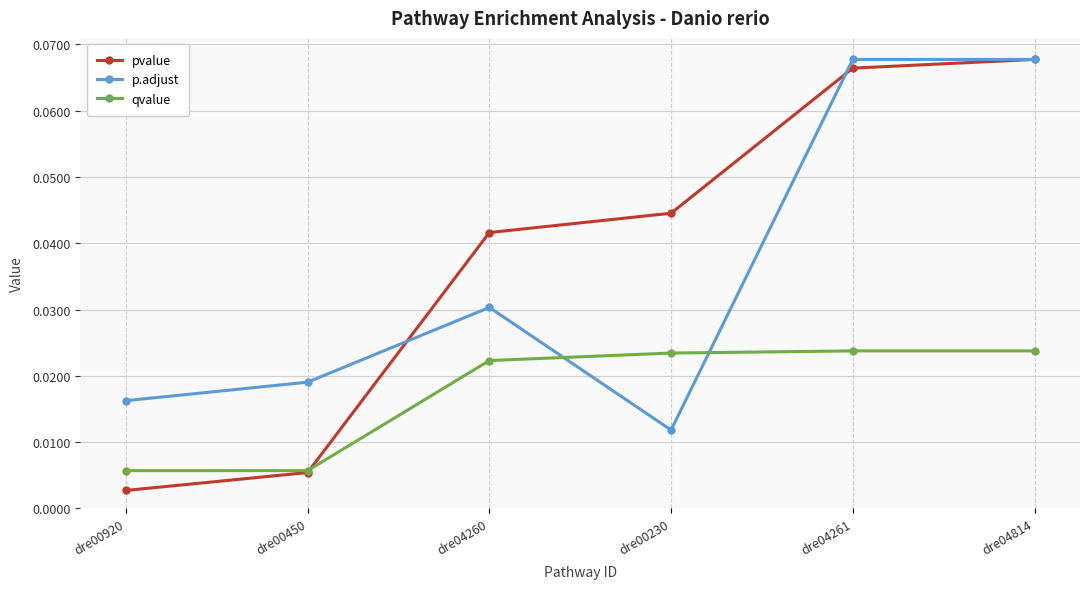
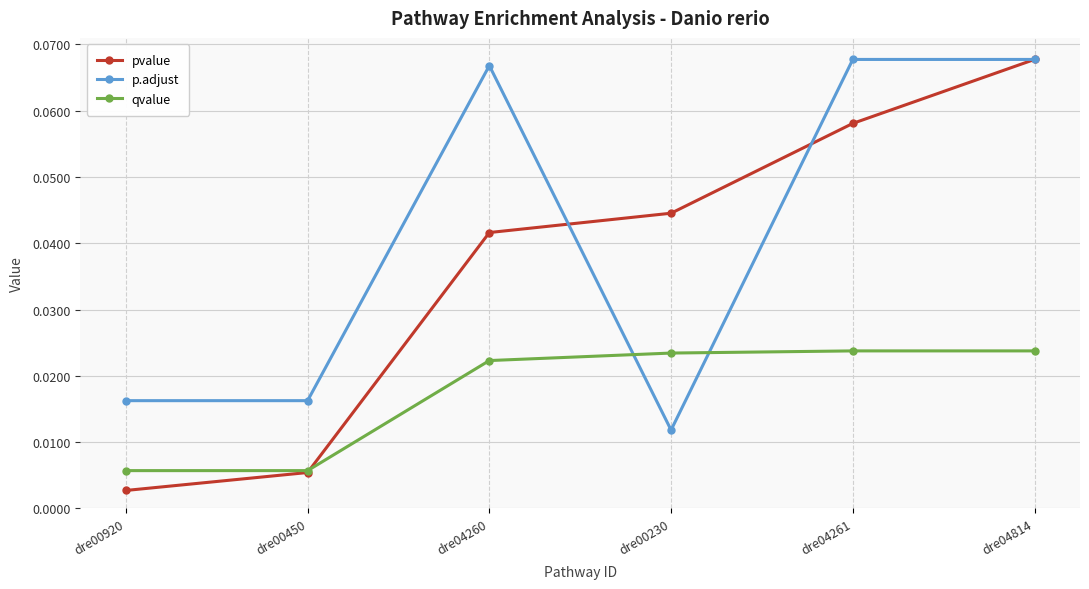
  {
    "pvalue": {
      "dre00920": 0.003,
      "dre04260": 0.042,
      "dre00230": 0.045,
-     "dre04261": 0.066
+     "dre04261": 0.058
    },
    "p.adjust": {
      "dre00920": 0.016,
-     "dre00450": 0.019,
-     "dre04260": 0.030,
+     "dre00450": 0.016,
+     "dre04260": 0.067,
      "dre00230": 0.012,
      "dre04261": 0.068
    },
    "qvalue": {
      "dre00920": 0.006,
      "dre04260": 0.022,
      "dre00230": 0.023,
      "dre04261": 0.024,
      "dre04814": 0.024
    }
  }
